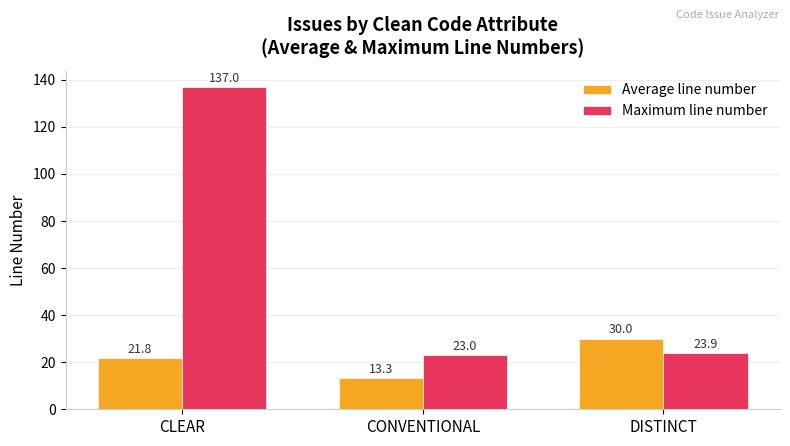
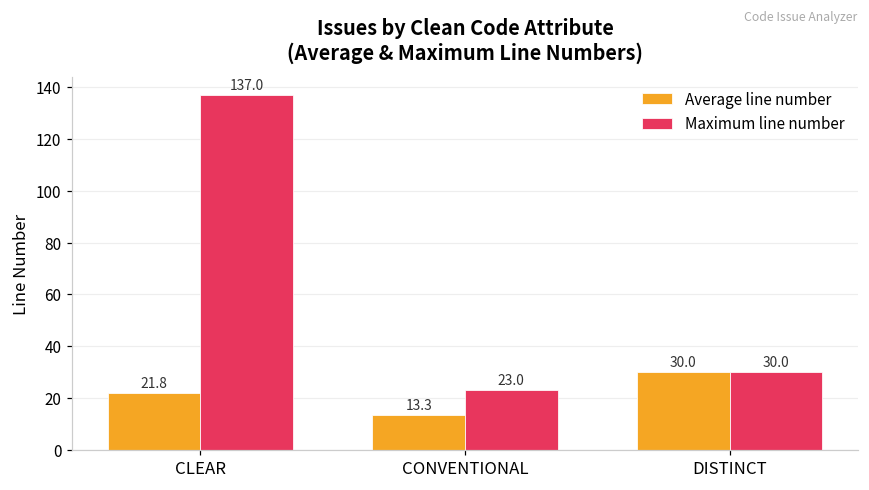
  {
    "Average line number": {
      "CLEAR": 21.8,
      "CONVENTIONAL": 13.3,
      "DISTINCT": 30.0
    },
    "Maximum line number": {
      "CLEAR": 137.0,
      "CONVENTIONAL": 23.0,
-     "DISTINCT": 23.9
+     "DISTINCT": 30.0
    }
  }
